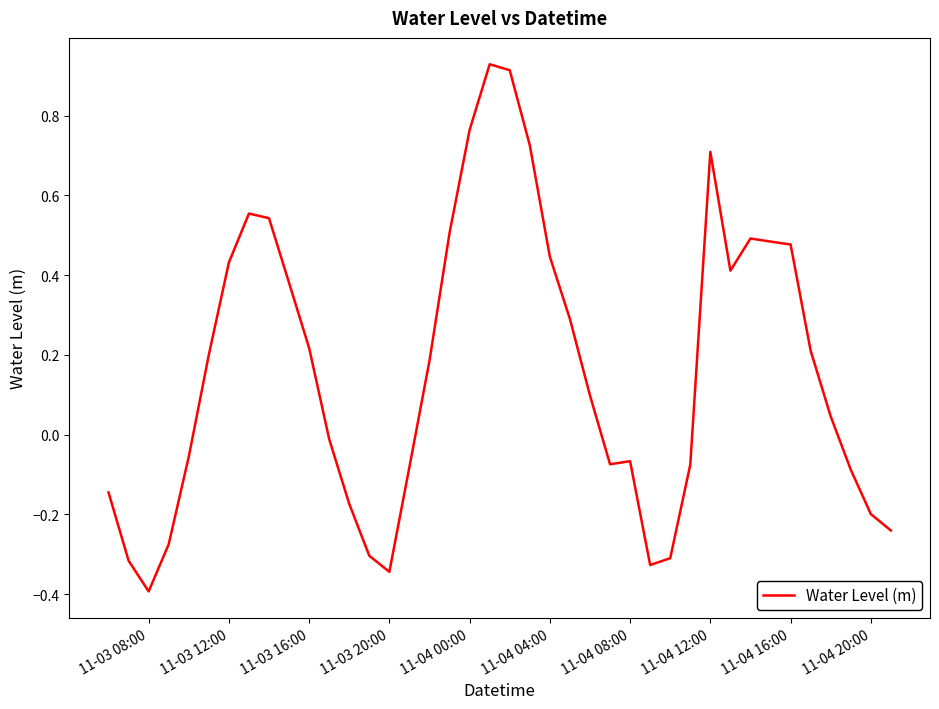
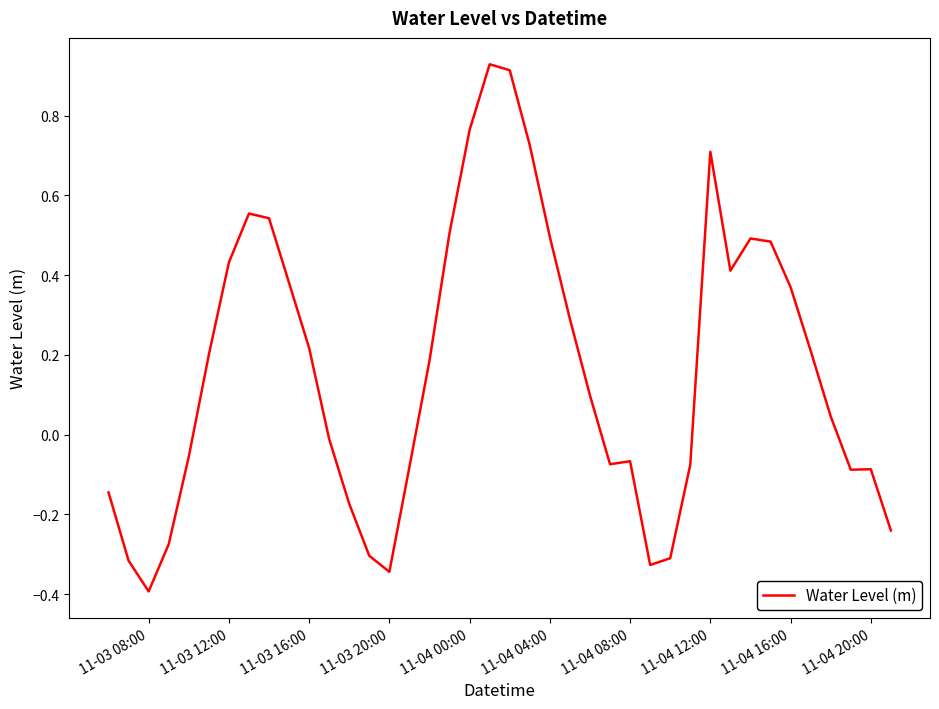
  {
    "11-03 08:00": -0.39,
    "11-03 12:00": 0.43,
    "11-03 16:00": 0.22,
    "11-03 20:00": -0.34,
    "11-04 00:00": 0.76,
-   "11-04 04:00": 0.45,
+   "11-04 04:00": 0.50,
    "11-04 08:00": -0.07,
    "11-04 12:00": 0.71,
-   "11-04 16:00": 0.48,
-   "11-04 20:00": -0.20
+   "11-04 16:00": 0.37,
+   "11-04 20:00": -0.09
  }
